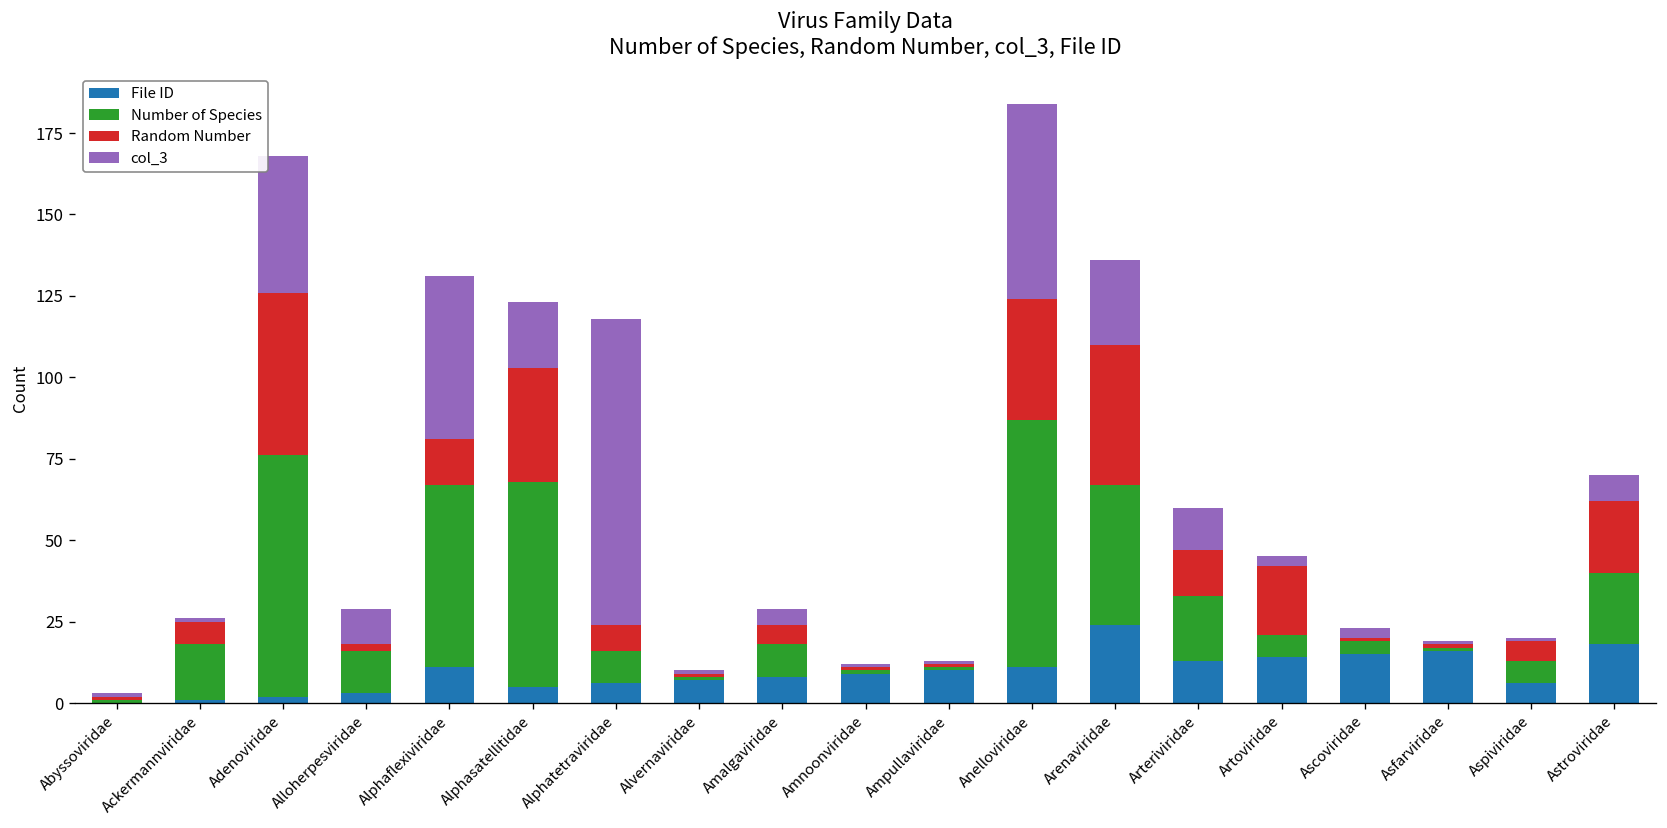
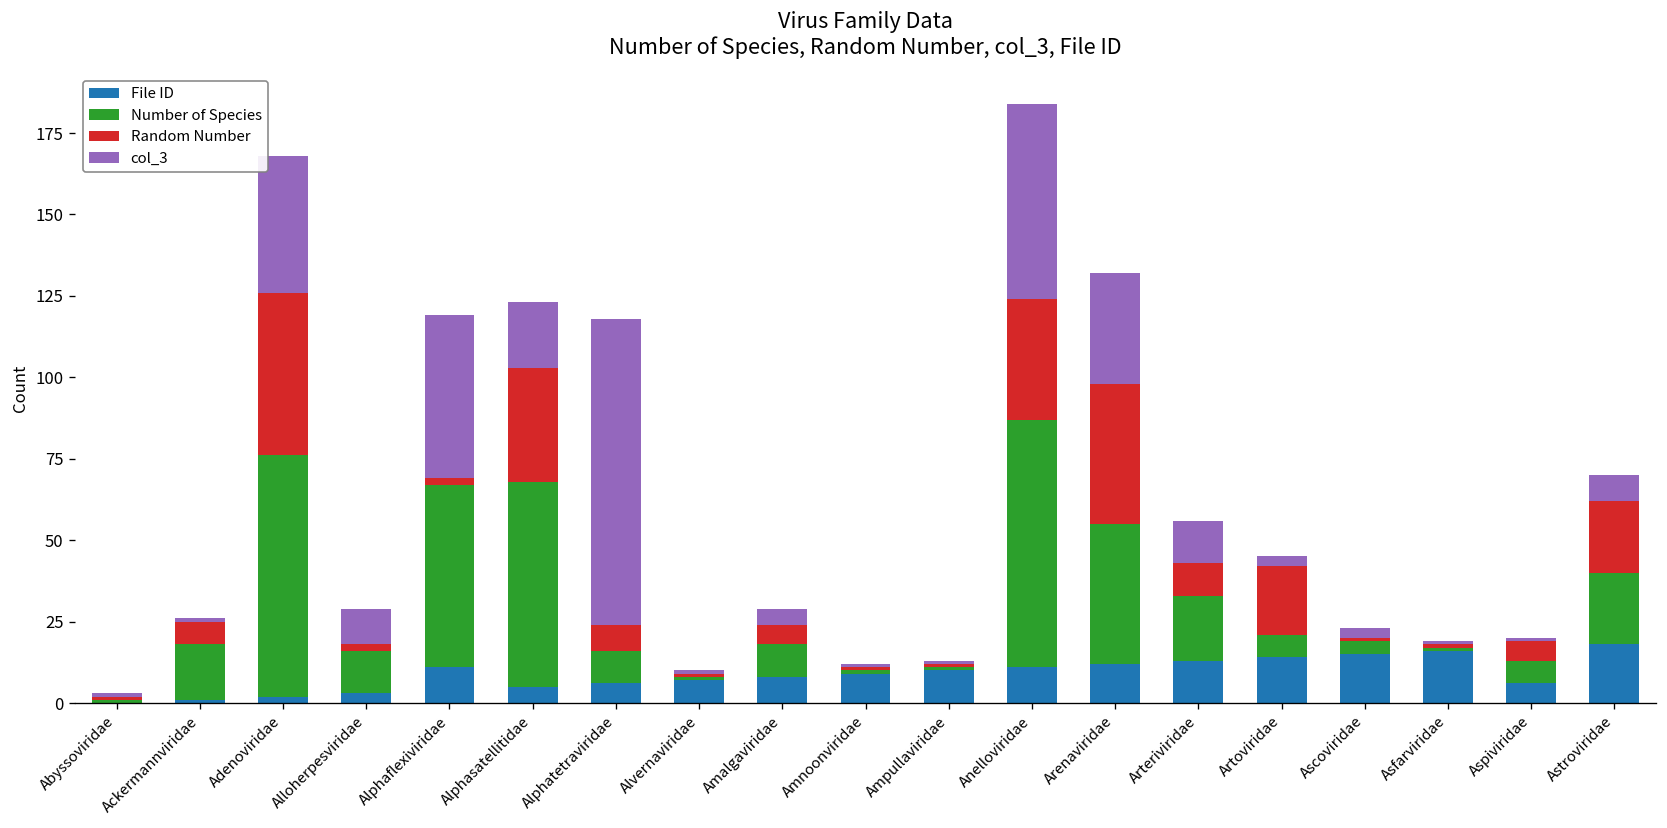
  {
    "File ID": {
      "Abyssoviridae": 0,
      "Ackermannviridae": 1,
      "Adenoviridae": 2,
      "Alloherpesviridae": 3,
      "Alphaflexiviridae": 11,
      "Alphasatellitidae": 5,
      "Alphatetraviridae": 6,
      "Alvernaviridae": 7,
      "Amalgaviridae": 8,
      "Amnoonviridae": 9,
      "Ampullaviridae": 10,
      "Anelloviridae": 11,
-     "Arenaviridae": 24,
+     "Arenaviridae": 12,
      "Arteriviridae": 13,
      "Artoviridae": 14,
      "Ascoviridae": 15,
      "Asfarviridae": 16,
      "Aspiviridae": 6,
      "Astroviridae": 18
    },
    "Number of Species": {
      "Abyssoviridae": 1,
      "Ackermannviridae": 17,
      "Adenoviridae": 74,
      "Alloherpesviridae": 13,
      "Alphaflexiviridae": 56,
      "Alphasatellitidae": 63,
      "Alphatetraviridae": 10,
      "Alvernaviridae": 1,
      "Amalgaviridae": 10,
      "Amnoonviridae": 1,
      "Ampullaviridae": 1,
      "Anelloviridae": 76,
      "Arenaviridae": 43,
      "Arteriviridae": 20,
      "Artoviridae": 7,
      "Ascoviridae": 4,
      "Asfarviridae": 1,
      "Aspiviridae": 7,
      "Astroviridae": 22
    },
    "Random Number": {
      "Abyssoviridae": 1,
      "Ackermannviridae": 7,
      "Adenoviridae": 50,
      "Alloherpesviridae": 2,
-     "Alphaflexiviridae": 14,
+     "Alphaflexiviridae": 2,
      "Alphasatellitidae": 35,
      "Alphatetraviridae": 8,
      "Alvernaviridae": 1,
      "Amalgaviridae": 6,
      "Amnoonviridae": 1,
      "Ampullaviridae": 1,
      "Anelloviridae": 37,
      "Arenaviridae": 43,
-     "Arteriviridae": 14,
+     "Arteriviridae": 10,
      "Artoviridae": 21,
      "Ascoviridae": 1,
      "Asfarviridae": 1,
      "Aspiviridae": 6,
      "Astroviridae": 22
    },
    "col_3": {
      "Abyssoviridae": 1,
      "Ackermannviridae": 1,
      "Adenoviridae": 42,
      "Alloherpesviridae": 11,
      "Alphaflexiviridae": 50,
      "Alphasatellitidae": 20,
      "Alphatetraviridae": 94,
      "Alvernaviridae": 1,
      "Amalgaviridae": 5,
      "Amnoonviridae": 1,
      "Ampullaviridae": 1,
      "Anelloviridae": 60,
-     "Arenaviridae": 26,
+     "Arenaviridae": 34,
      "Arteriviridae": 13,
      "Artoviridae": 3,
      "Ascoviridae": 3,
      "Asfarviridae": 1,
      "Aspiviridae": 1,
      "Astroviridae": 8
    }
  }
